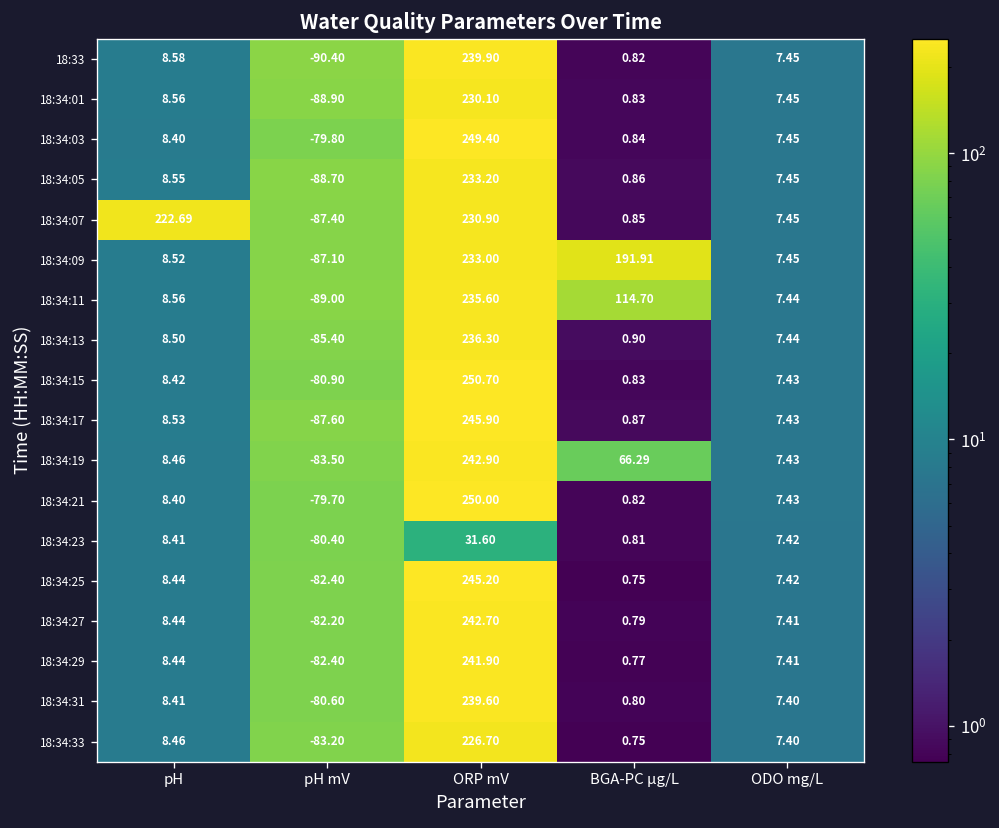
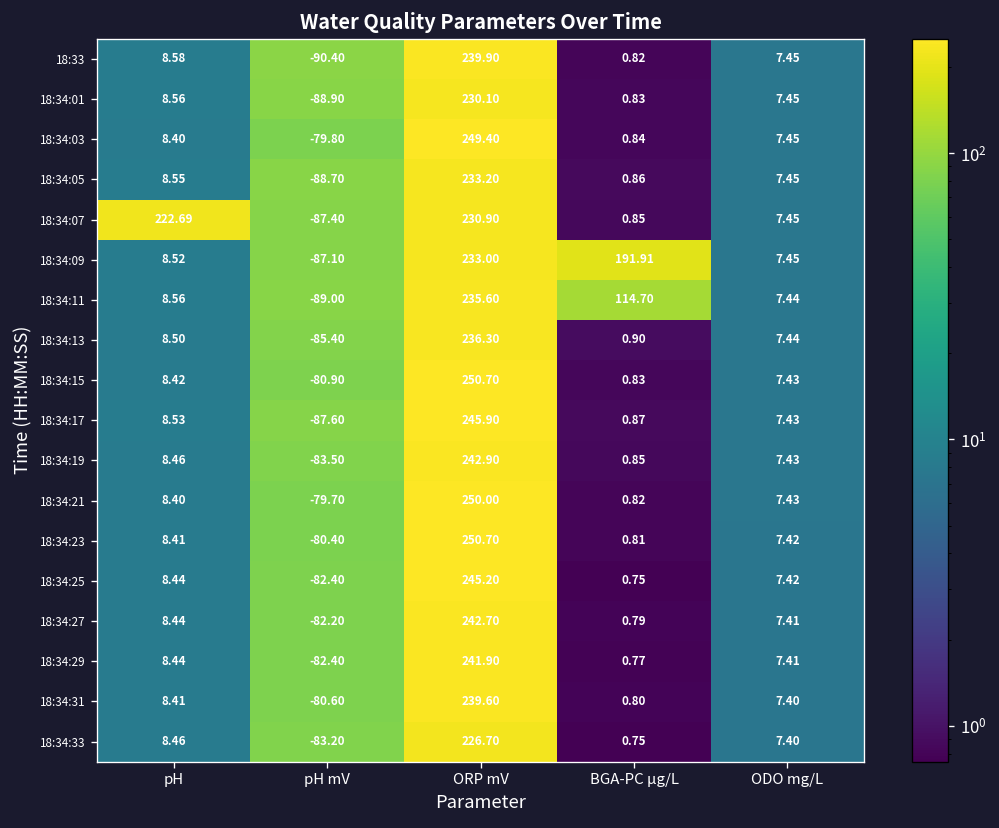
  {
    "18:33": {
      "pH": 8.58,
      "pH mV": -90.40,
      "ORP mV": 239.90,
      "BGA-PC µg/L": 0.82,
      "ODO mg/L": 7.45
    },
    "18:34:01": {
      "pH": 8.56,
      "pH mV": -88.90,
      "ORP mV": 230.10,
      "BGA-PC µg/L": 0.83,
      "ODO mg/L": 7.45
    },
    "18:34:03": {
      "pH": 8.40,
      "pH mV": -79.80,
      "ORP mV": 249.40,
      "BGA-PC µg/L": 0.84,
      "ODO mg/L": 7.45
    },
    "18:34:05": {
      "pH": 8.55,
      "pH mV": -88.70,
      "ORP mV": 233.20,
      "BGA-PC µg/L": 0.86,
      "ODO mg/L": 7.45
    },
    "18:34:07": {
      "pH": 222.69,
      "pH mV": -87.40,
      "ORP mV": 230.90,
      "BGA-PC µg/L": 0.85,
      "ODO mg/L": 7.45
    },
    "18:34:09": {
      "pH": 8.52,
      "pH mV": -87.10,
      "ORP mV": 233.00,
      "BGA-PC µg/L": 191.91,
      "ODO mg/L": 7.45
    },
    "18:34:11": {
      "pH": 8.56,
      "pH mV": -89.00,
      "ORP mV": 235.60,
      "BGA-PC µg/L": 114.70,
      "ODO mg/L": 7.44
    },
    "18:34:13": {
      "pH": 8.50,
      "pH mV": -85.40,
      "ORP mV": 236.30,
      "BGA-PC µg/L": 0.90,
      "ODO mg/L": 7.44
    },
    "18:34:15": {
      "pH": 8.42,
      "pH mV": -80.90,
      "ORP mV": 250.70,
      "BGA-PC µg/L": 0.83,
      "ODO mg/L": 7.43
    },
    "18:34:17": {
      "pH": 8.53,
      "pH mV": -87.60,
      "ORP mV": 245.90,
      "BGA-PC µg/L": 0.87,
      "ODO mg/L": 7.43
    },
    "18:34:19": {
      "pH": 8.46,
      "pH mV": -83.50,
      "ORP mV": 242.90,
-     "BGA-PC µg/L": 66.29,
+     "BGA-PC µg/L": 0.85,
      "ODO mg/L": 7.43
    },
    "18:34:21": {
      "pH": 8.40,
      "pH mV": -79.70,
      "ORP mV": 250.00,
      "BGA-PC µg/L": 0.82,
      "ODO mg/L": 7.43
    },
    "18:34:23": {
      "pH": 8.41,
      "pH mV": -80.40,
-     "ORP mV": 31.60,
+     "ORP mV": 250.70,
      "BGA-PC µg/L": 0.81,
      "ODO mg/L": 7.42
    },
    "18:34:25": {
      "pH": 8.44,
      "pH mV": -82.40,
      "ORP mV": 245.20,
      "BGA-PC µg/L": 0.75,
      "ODO mg/L": 7.42
    },
    "18:34:27": {
      "pH": 8.44,
      "pH mV": -82.20,
      "ORP mV": 242.70,
      "BGA-PC µg/L": 0.79,
      "ODO mg/L": 7.41
    },
    "18:34:29": {
      "pH": 8.44,
      "pH mV": -82.40,
      "ORP mV": 241.90,
      "BGA-PC µg/L": 0.77,
      "ODO mg/L": 7.41
    },
    "18:34:31": {
      "pH": 8.41,
      "pH mV": -80.60,
      "ORP mV": 239.60,
      "BGA-PC µg/L": 0.80,
      "ODO mg/L": 7.40
    },
    "18:34:33": {
      "pH": 8.46,
      "pH mV": -83.20,
      "ORP mV": 226.70,
      "BGA-PC µg/L": 0.75,
      "ODO mg/L": 7.40
    }
  }
